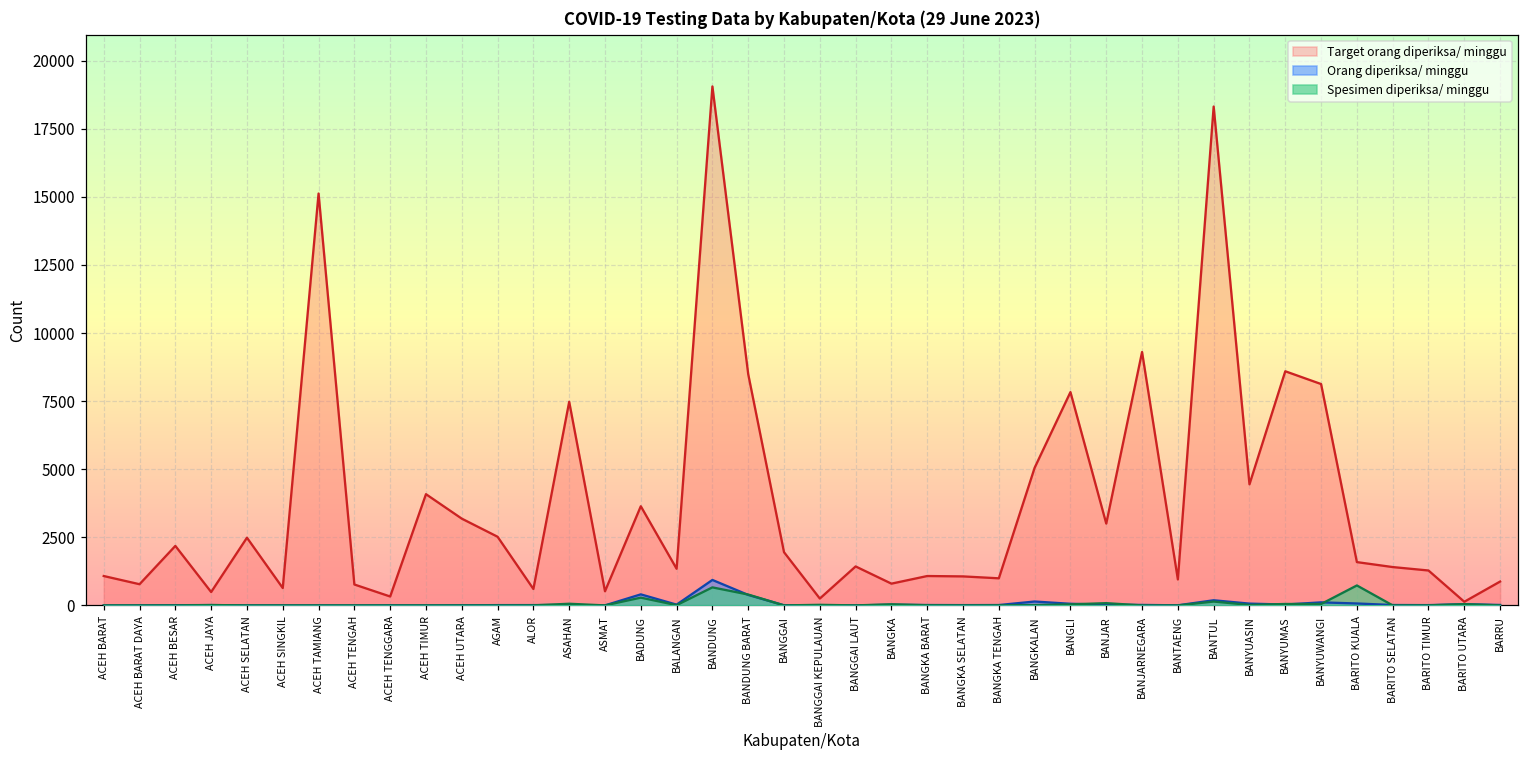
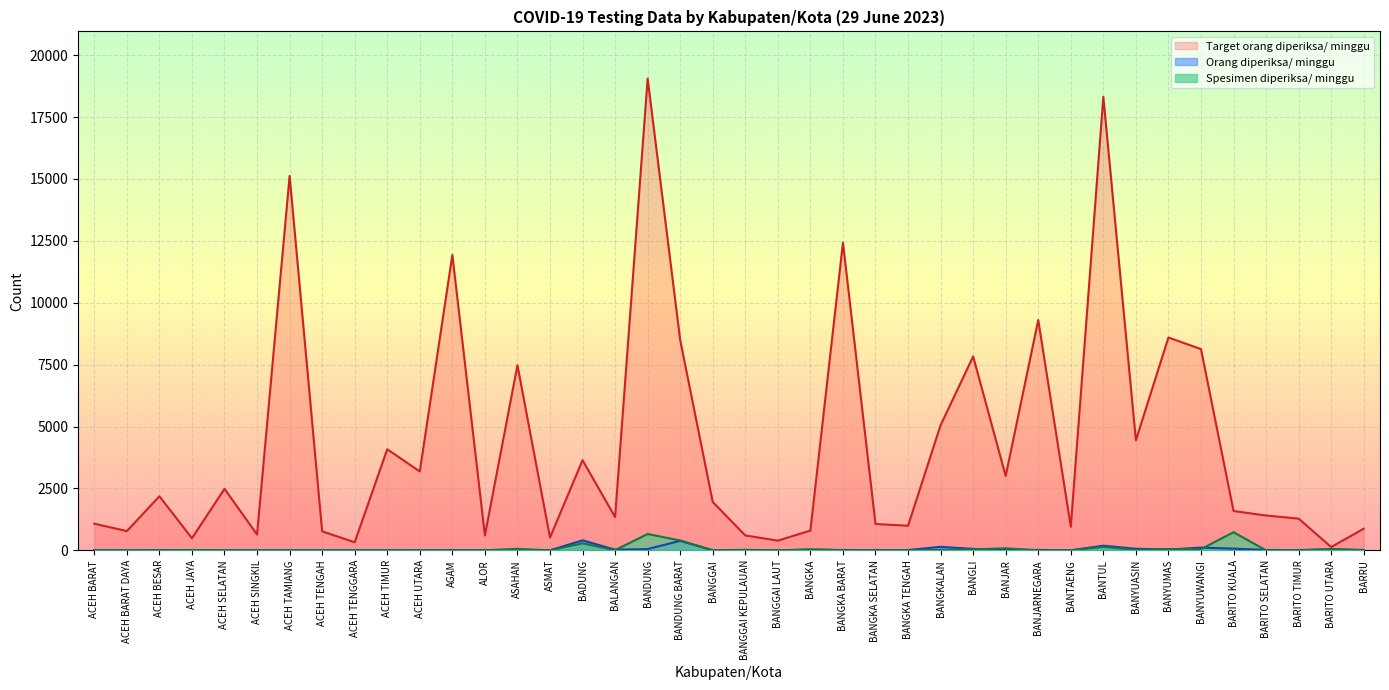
  {
    "Target orang diperiksa/ minggu": {
      "ACEH BARAT": 1100,
      "ACEH BARAT DAYA": 800,
      "ACEH BESAR": 2200,
      "ACEH JAYA": 500,
      "ACEH SELATAN": 2500,
      "ACEH SINGKIL": 600,
      "ACEH TAMIANG": 15100,
      "ACEH TENGAH": 800,
      "ACEH TENGGARA": 300,
      "ACEH TIMUR": 4100,
      "ACEH UTARA": 3200,
-     "AGAM": 2500,
+     "AGAM": 11900,
      "ALOR": 600,
      "ASAHAN": 7500,
      "ASMAT": 500,
      "BADUNG": 3600,
      "BALANGAN": 1300,
      "BANDUNG": 19100,
      "BANDUNG BARAT": 8500,
      "BANGGAI": 2000,
-     "BANGGAI KEPULAUAN": 300,
-     "BANGGAI LAUT": 1400,
+     "BANGGAI KEPULAUAN": 600,
+     "BANGGAI LAUT": 400,
      "BANGKA": 800,
-     "BANGKA BARAT": 1100,
+     "BANGKA BARAT": 12400,
      "BANGKA SELATAN": 1100,
      "BANGKA TENGAH": 1000,
      "BANGKALAN": 5100,
      "BANGLI": 7800,
      "BANJAR": 3000,
      "BANJARNEGARA": 9300,
      "BANTAENG": 1000,
      "BANTUL": 18300,
      "BANYUASIN": 4400,
      "BANYUMAS": 8600,
      "BANYUWANGI": 8100,
      "BARITO KUALA": 1600,
      "BARITO SELATAN": 1400,
      "BARITO TIMUR": 1300,
      "BARRU": 900
    },
    "Orang diperiksa/ minggu": {
      "BADUNG": 400,
-     "BANDUNG": 900,
+     "BANDUNG": 100,
      "BANGKALAN": 100,
      "BARITO KUALA": 100
    },
    "Spesimen diperiksa/ minggu": {
      "BADUNG": 300,
      "BANDUNG": 700,
      "BANGKALAN": 0,
      "BARITO KUALA": 700
    }
  }
